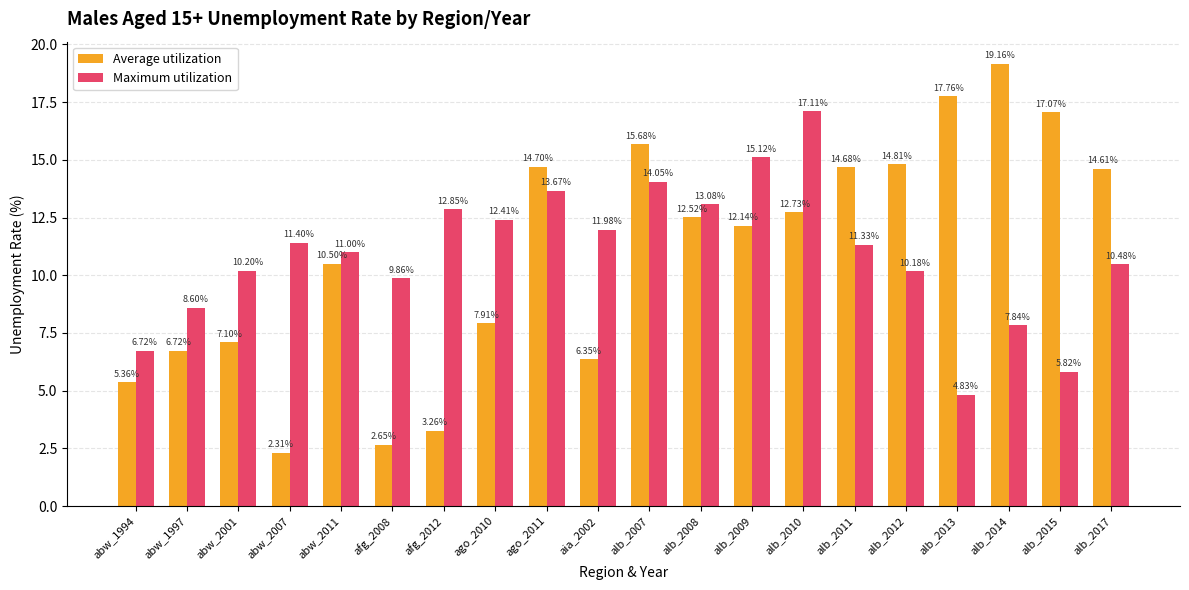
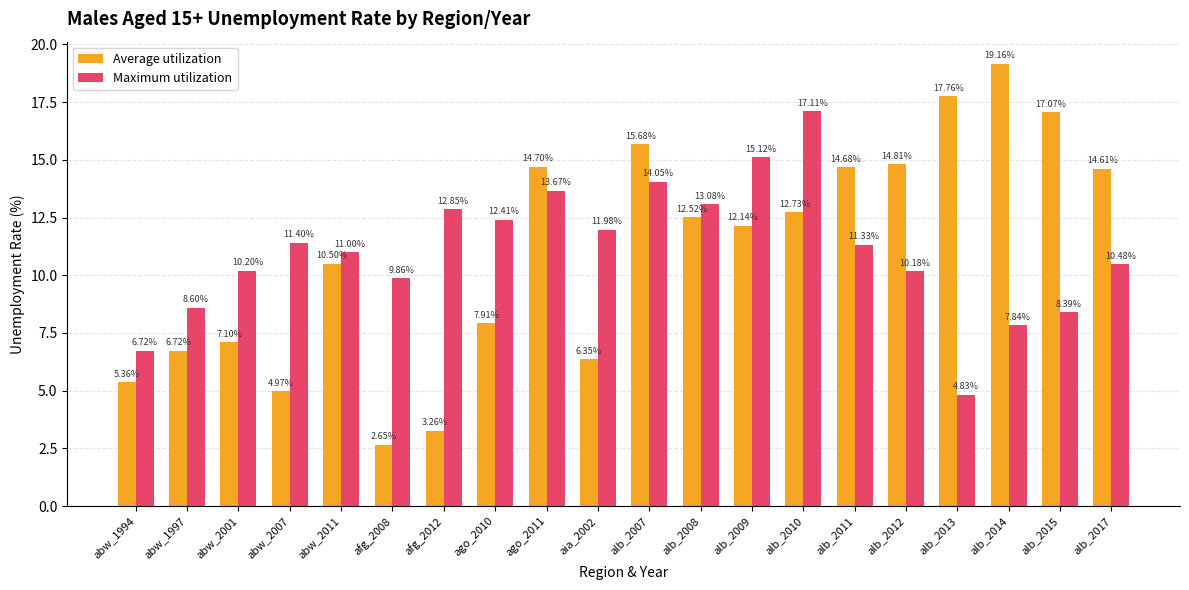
  {
    "Average utilization": {
      "abw_1994": "5.36%",
      "abw_1997": "6.72%",
      "abw_2001": "7.10%",
-     "abw_2007": "2.31%",
+     "abw_2007": "4.97%",
      "abw_2011": "10.50%",
      "afg_2008": "2.65%",
      "afg_2012": "3.26%",
      "ago_2010": "7.91%",
      "ago_2011": "14.70%",
      "aia_2002": "6.35%",
      "alb_2007": "15.68%",
      "alb_2008": "12.52%",
      "alb_2009": "12.14%",
      "alb_2010": "12.73%",
      "alb_2011": "14.68%",
      "alb_2012": "14.81%",
      "alb_2013": "17.76%",
      "alb_2014": "19.16%",
      "alb_2015": "17.07%",
      "alb_2017": "14.61%"
    },
    "Maximum utilization": {
      "abw_1994": "6.72%",
      "abw_1997": "8.60%",
      "abw_2001": "10.20%",
      "abw_2007": "11.40%",
      "abw_2011": "11.00%",
      "afg_2008": "9.86%",
      "afg_2012": "12.85%",
      "ago_2010": "12.41%",
      "ago_2011": "13.67%",
      "aia_2002": "11.98%",
      "alb_2007": "14.05%",
      "alb_2008": "13.08%",
      "alb_2009": "15.12%",
      "alb_2010": "17.11%",
      "alb_2011": "11.33%",
      "alb_2012": "10.18%",
      "alb_2013": "4.83%",
      "alb_2014": "7.84%",
-     "alb_2015": "5.82%",
+     "alb_2015": "8.39%",
      "alb_2017": "10.48%"
    }
  }
